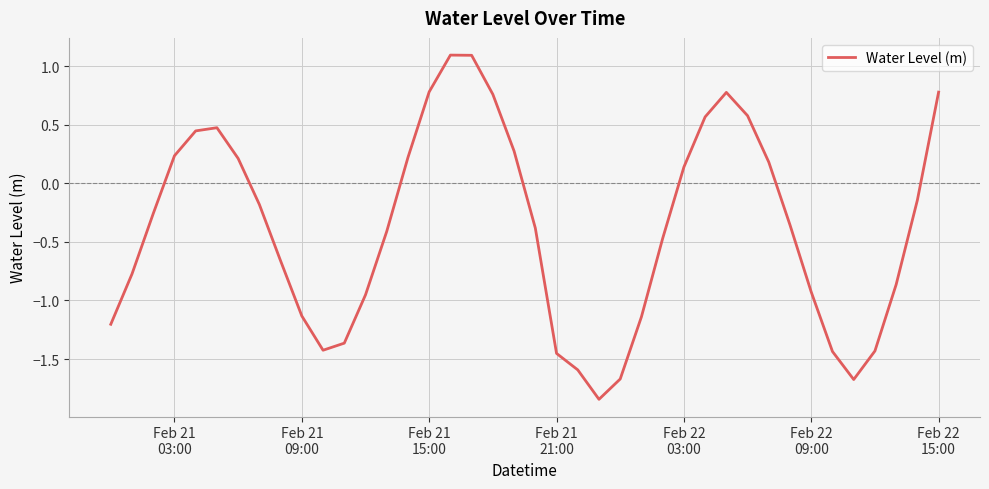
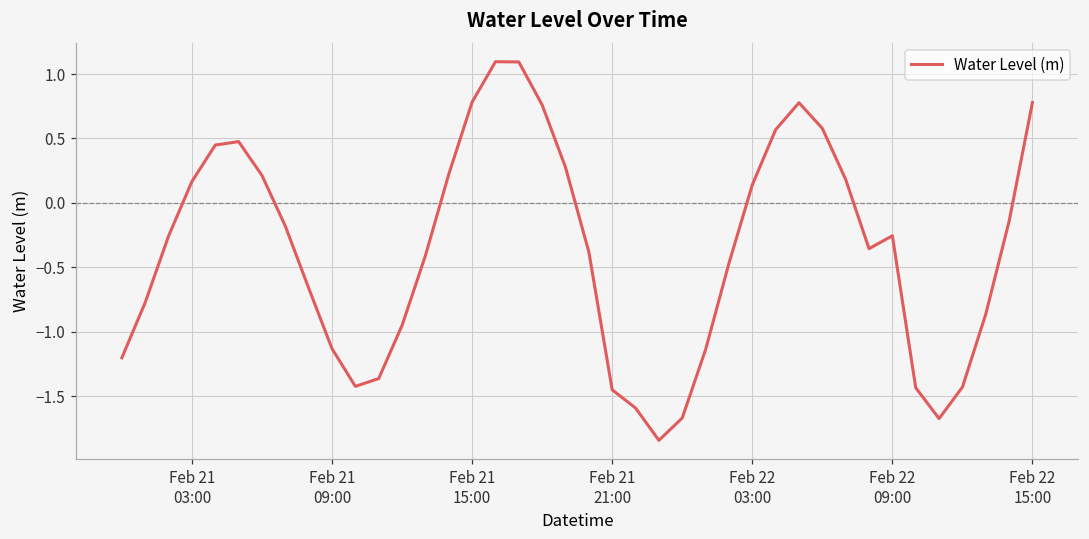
  {
-   "Feb 21 03:00": 0.24,
+   "Feb 21 03:00": 0.17,
    "Feb 21 09:00": -1.13,
    "Feb 21 15:00": 0.78,
    "Feb 21 21:00": -1.45,
    "Feb 22 03:00": 0.14,
-   "Feb 22 09:00": -0.93,
+   "Feb 22 09:00": -0.26,
    "Feb 22 15:00": 0.78
  }
